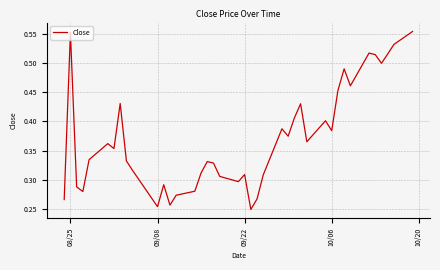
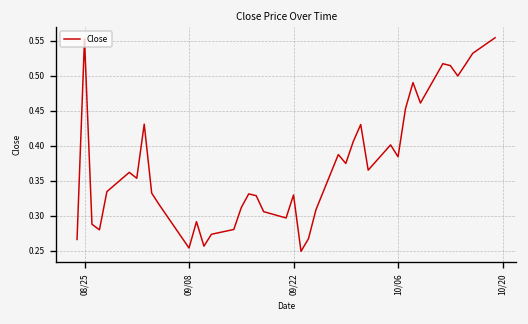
  {
    "09/08": 0.25,
-   "09/22": 0.31,
+   "09/22": 0.33,
    "10/06": 0.38
  }
